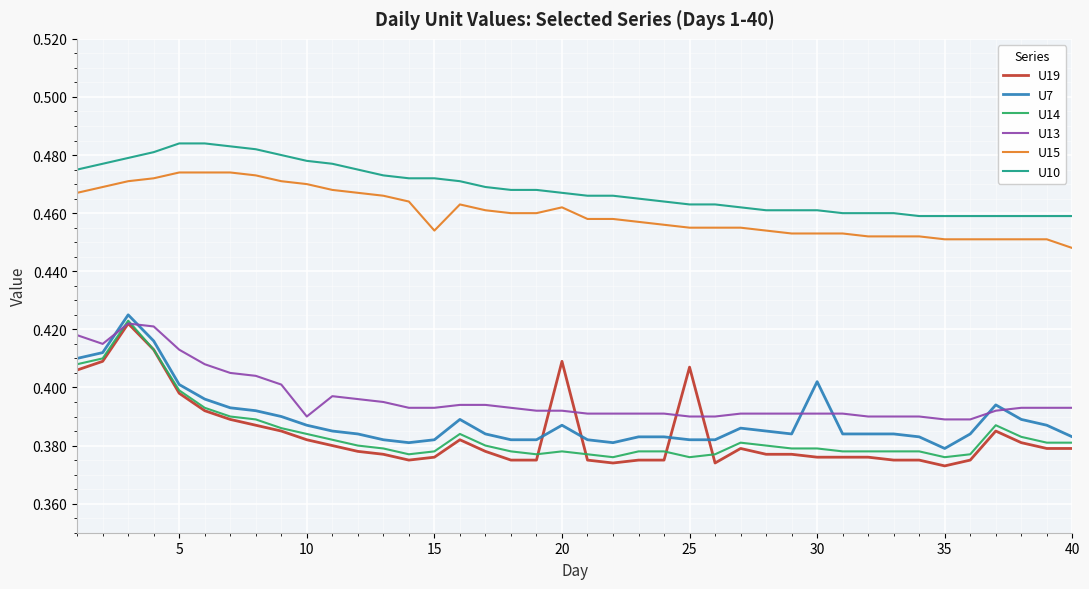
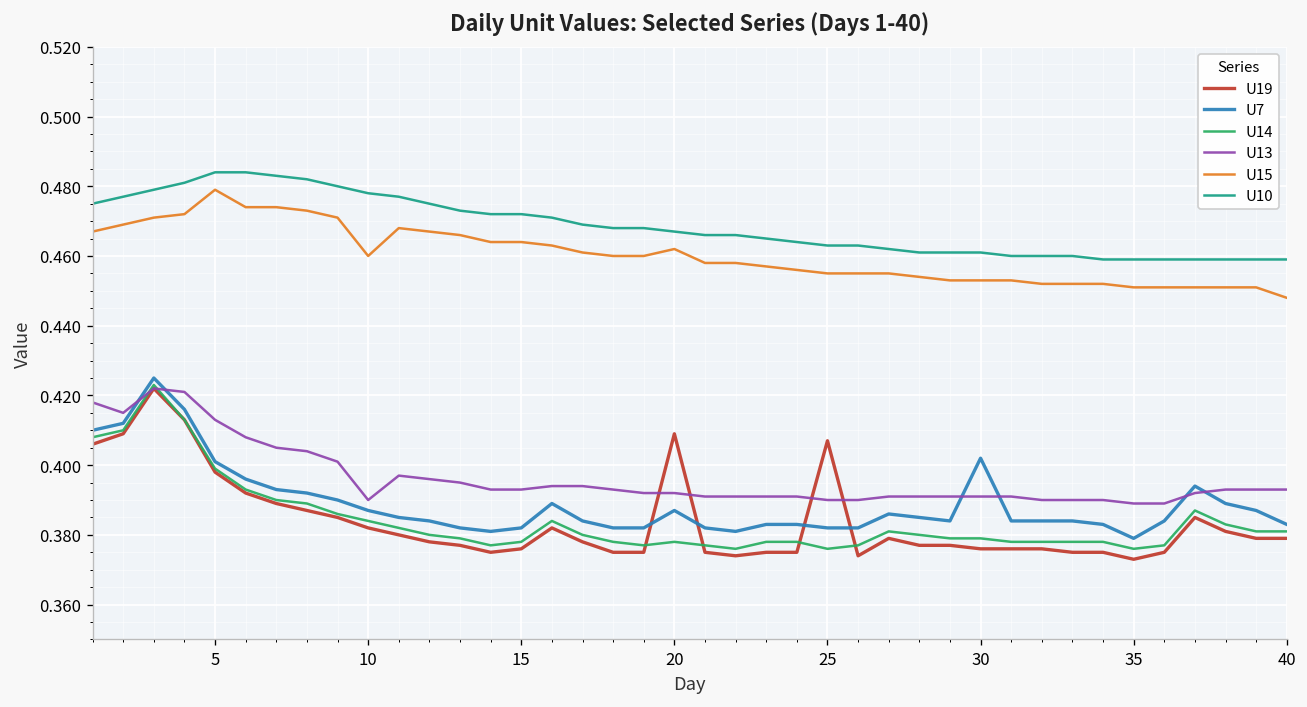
  {
    "U19": {
      "5": 0.398,
      "10": 0.382,
      "15": 0.376,
      "20": 0.409,
      "25": 0.407,
      "30": 0.376,
      "35": 0.373,
      "40": 0.379
    },
    "U7": {
      "5": 0.401,
      "10": 0.387,
      "15": 0.382,
      "20": 0.387,
      "25": 0.382,
      "30": 0.402,
      "35": 0.379,
      "40": 0.383
    },
    "U13": {
      "5": 0.413,
      "10": 0.390,
      "15": 0.393,
      "20": 0.392,
      "25": 0.390,
      "30": 0.391,
      "35": 0.389,
      "40": 0.393
    },
    "U15": {
-     "5": 0.474,
-     "10": 0.47,
-     "15": 0.454,
+     "5": 0.479,
+     "10": 0.46,
+     "15": 0.464,
      "20": 0.462,
      "25": 0.455,
      "30": 0.453,
      "35": 0.451,
      "40": 0.448
    }
  }
